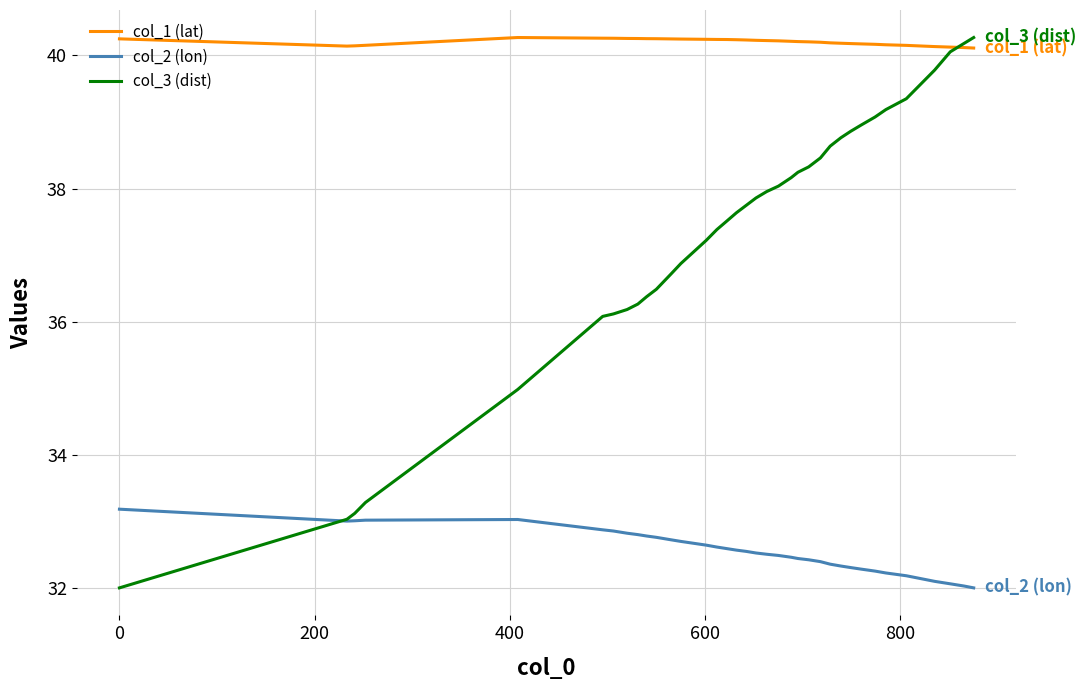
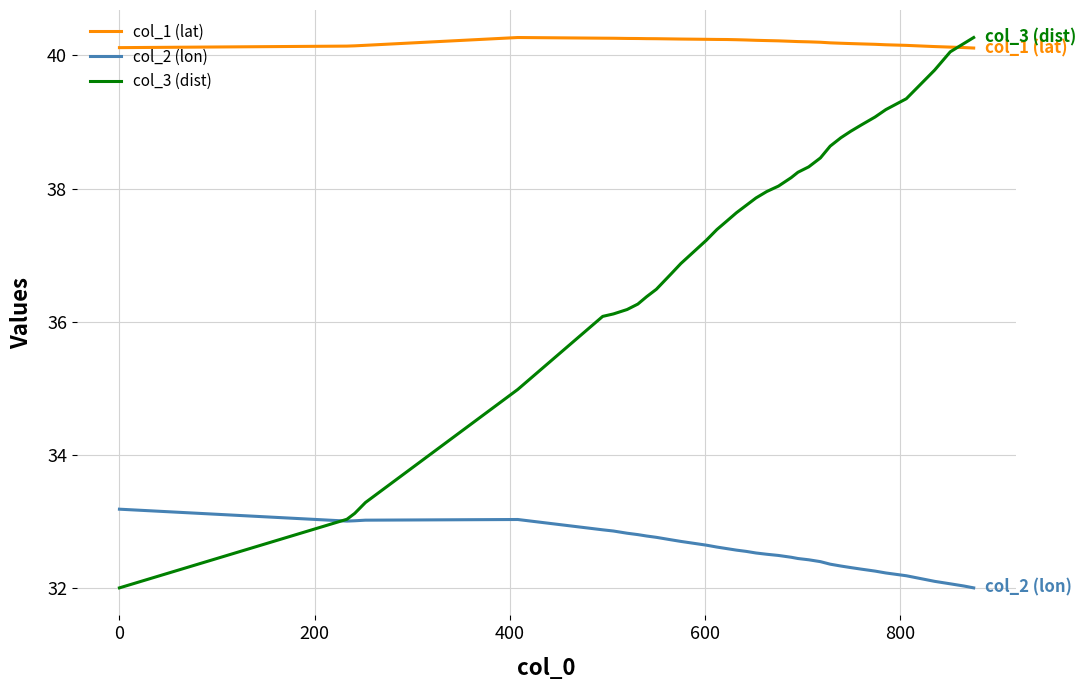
  {
    "col_1 (lat)": {
-     "0": 40.2
+     "0": 40.1
    },
    "col_2 (lon)": {
      "0": 33.2
    },
    "col_3 (dist)": {
      "0": 32.0
    }
  }
